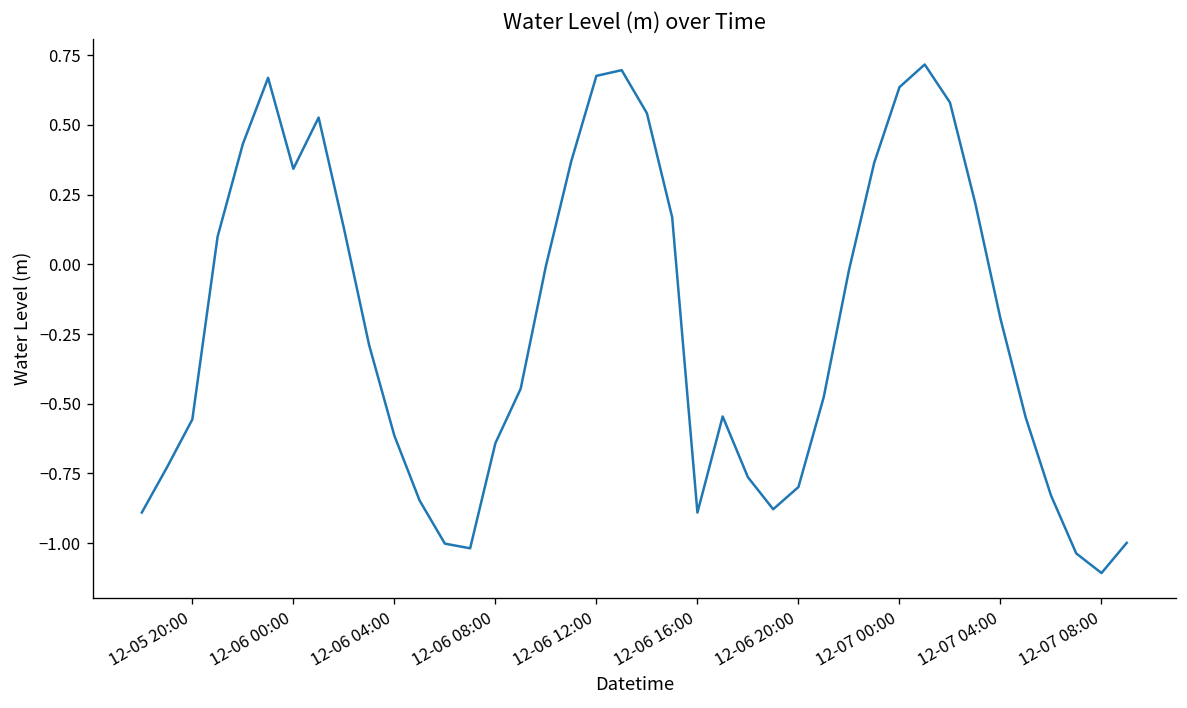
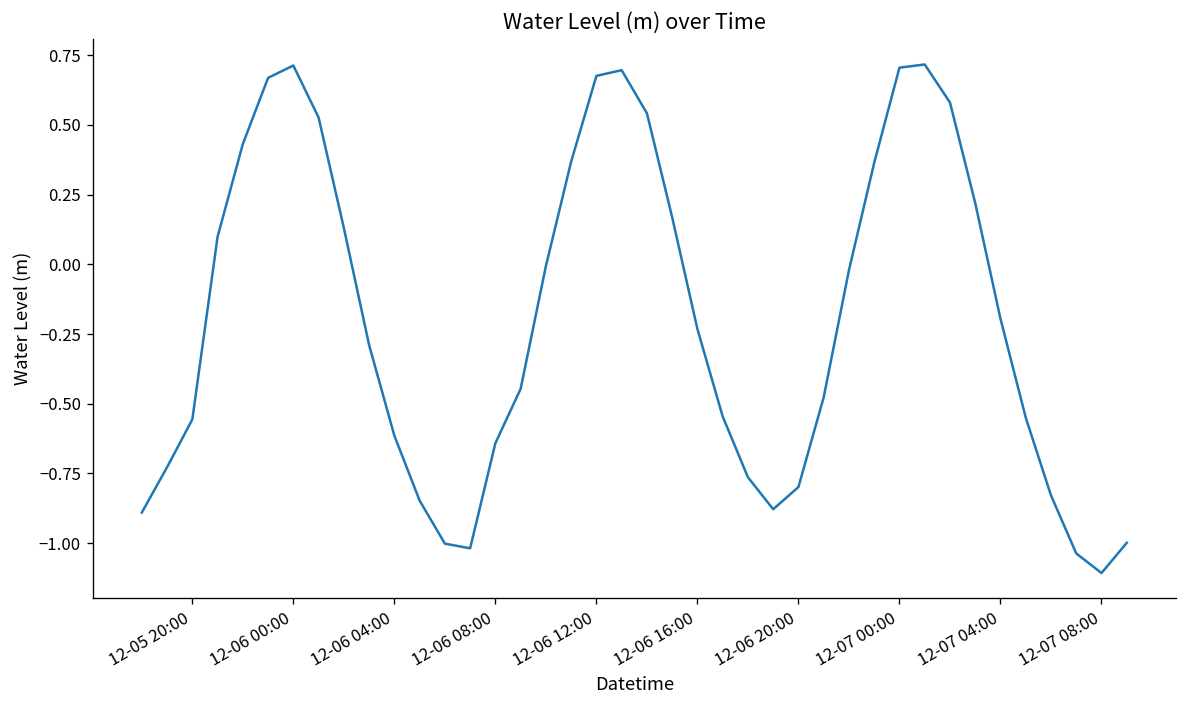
  {
    "12-05 20:00": -0.56,
-   "12-06 00:00": 0.34,
+   "12-06 00:00": 0.71,
    "12-06 04:00": -0.61,
    "12-06 08:00": -0.64,
    "12-06 12:00": 0.68,
-   "12-06 16:00": -0.89,
+   "12-06 16:00": -0.23,
    "12-06 20:00": -0.80,
-   "12-07 00:00": 0.64,
+   "12-07 00:00": 0.71,
    "12-07 04:00": -0.20,
    "12-07 08:00": -1.11
  }
